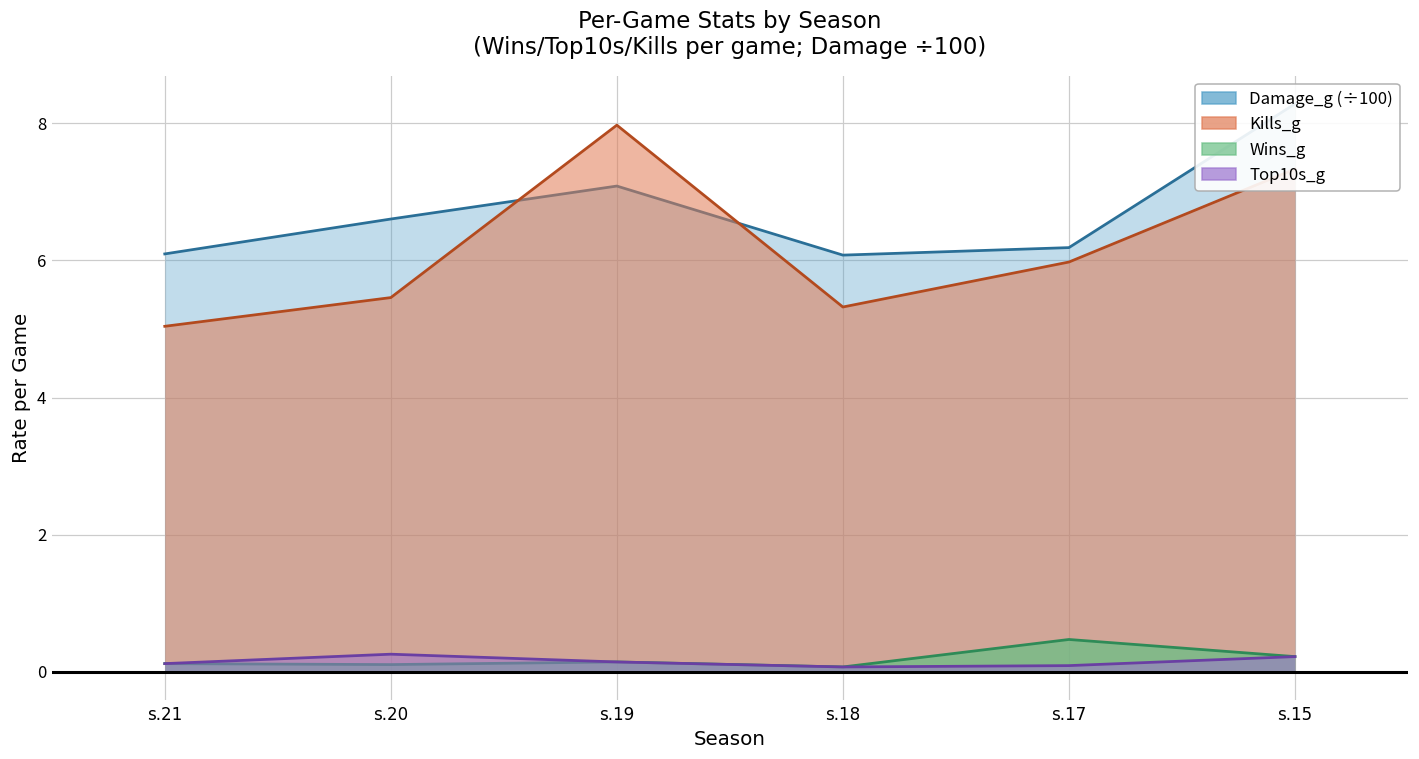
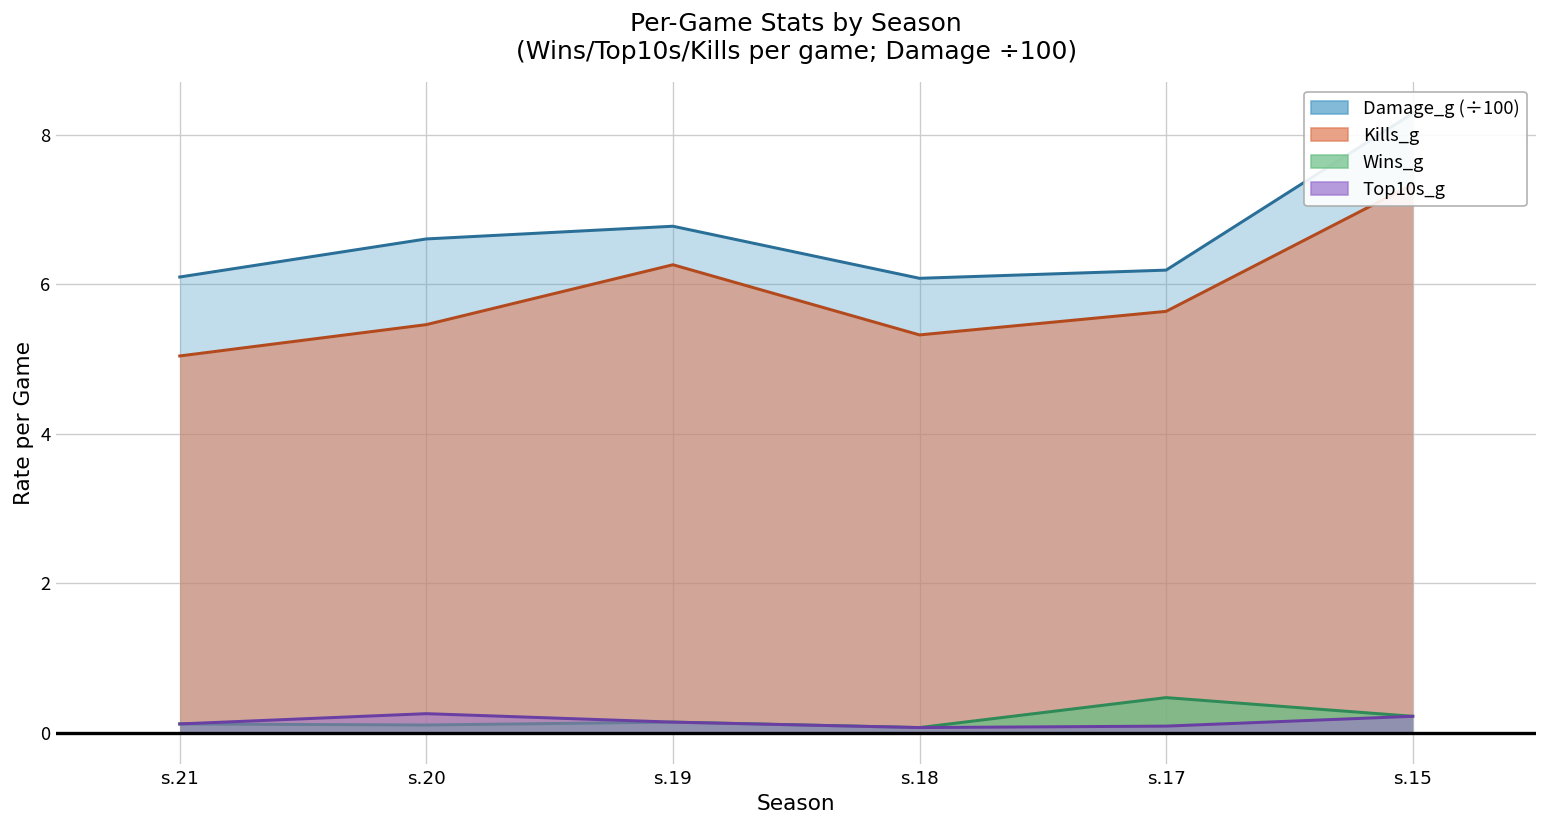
  {
    "Damage_g (÷100)": {
      "s.21": 6.1,
      "s.20": 6.6,
-     "s.19": 7.1,
+     "s.19": 6.8,
      "s.18": 6.1,
      "s.17": 6.2
    },
    "Kills_g": {
      "s.21": 5.0,
      "s.20": 5.5,
-     "s.19": 8.0,
+     "s.19": 6.3,
      "s.18": 5.3,
-     "s.17": 6.0
+     "s.17": 5.6
    },
    "Wins_g": {
      "s.20": 0.1,
      "s.17": 0.5
    },
    "Top10s_g": {
      "s.20": 0.3,
      "s.17": 0.1
    }
  }
